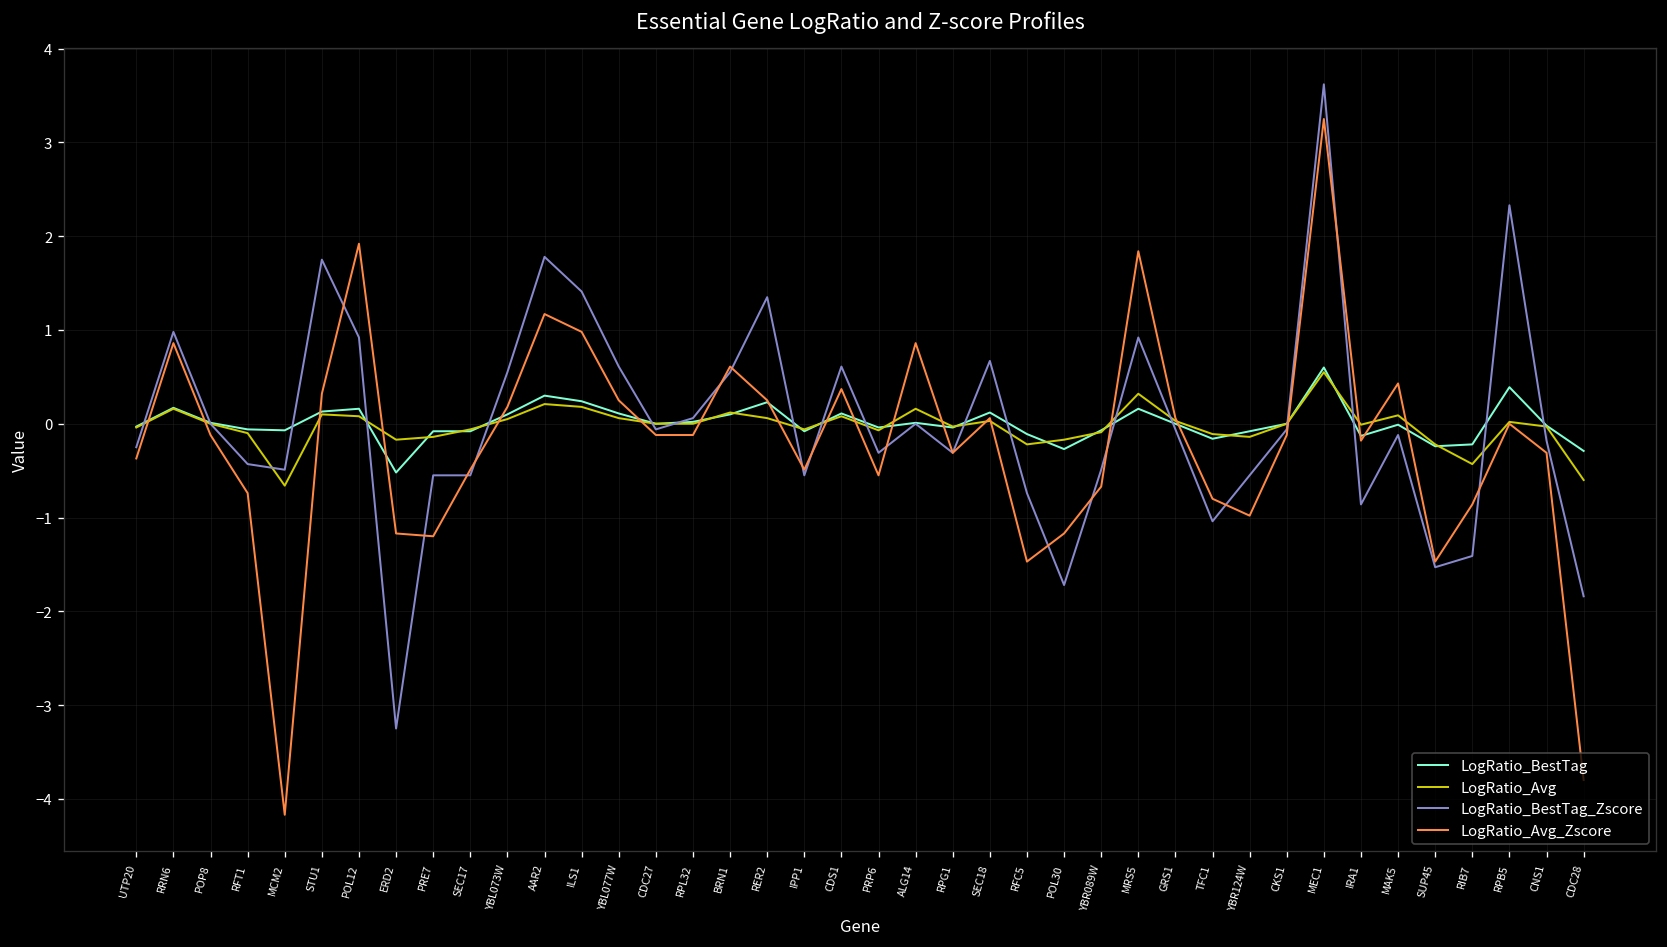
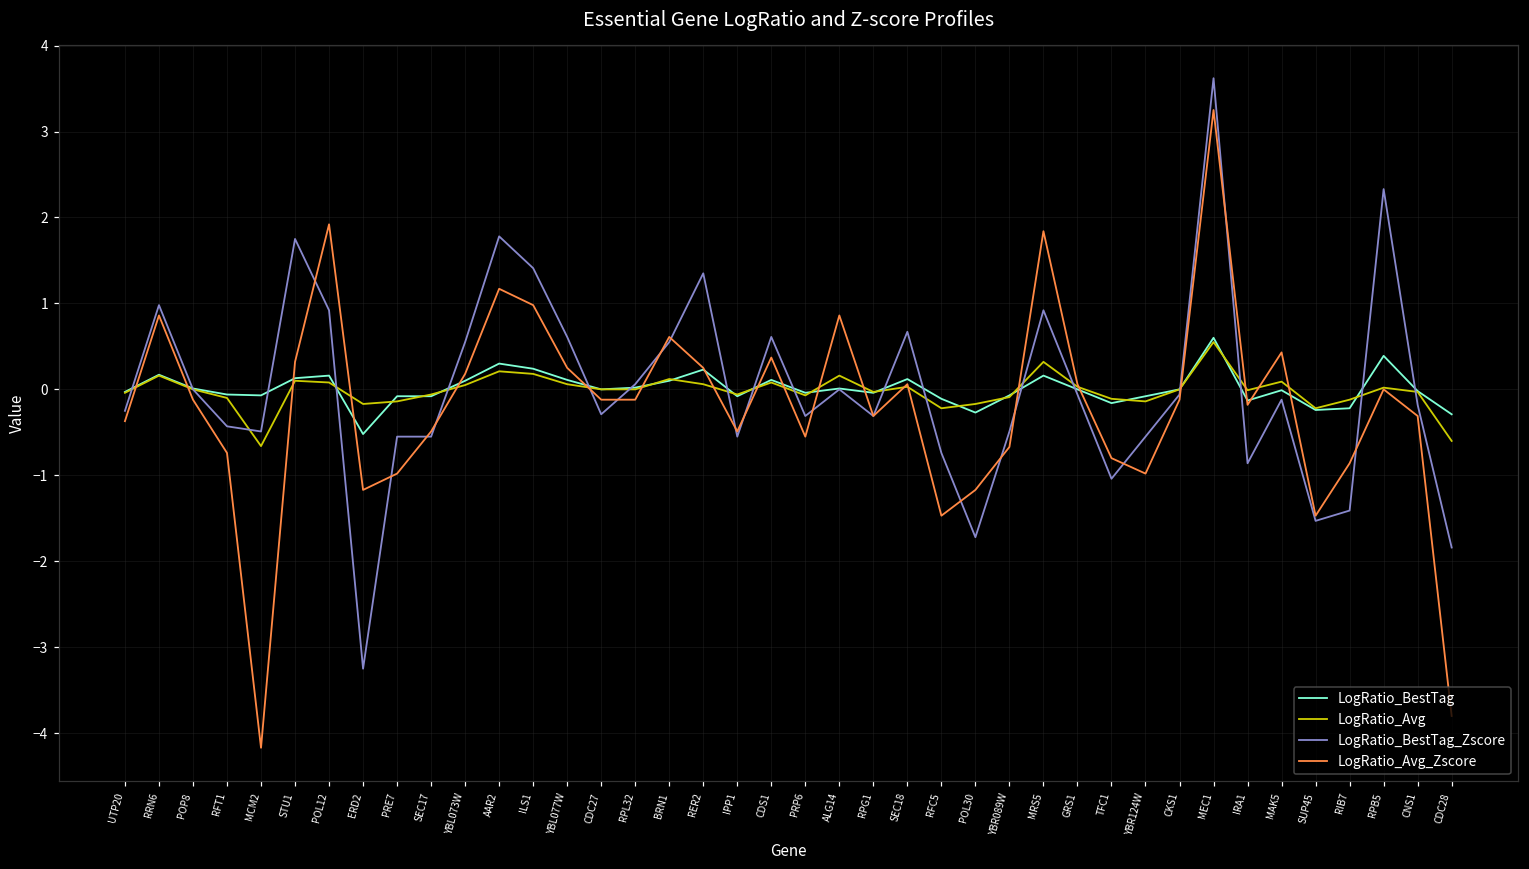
  {
    "LogRatio_BestTag": {
      "RFT1": -0.1,
      "MCM2": -0.1,
      "POL12": 0.2,
      "ERD2": -0.5,
      "PRE7": -0.1,
      "YBL073W": 0.1,
      "AAR2": 0.3,
      "ILS1": 0.2,
      "YBL077W": 0.1,
      "SEC18": 0.1,
      "RFC5": -0.1,
      "POL30": -0.3,
      "MRS5": 0.2,
      "TFC1": -0.2,
      "YBR124W": -0.1,
      "MEC1": 0.6,
      "IRA1": -0.1,
      "MAK5": 0.0,
      "RIB7": -0.2,
      "RPB5": 0.4,
      "CDC28": -0.3
    },
    "LogRatio_Avg": {
      "RFT1": -0.1,
      "MCM2": -0.7,
      "POL12": 0.1,
      "ERD2": -0.2,
      "PRE7": -0.1,
      "YBL073W": 0.1,
      "AAR2": 0.2,
      "ILS1": 0.2,
      "YBL077W": 0.1,
      "RER2": 0.1,
      "ALG14": 0.2,
      "RFC5": -0.2,
      "POL30": -0.2,
      "MRS5": 0.3,
      "TFC1": -0.1,
      "YBR124W": -0.1,
      "MEC1": 0.6,
      "IRA1": 0.0,
      "MAK5": 0.1,
-     "RIB7": -0.4,
+     "RIB7": -0.1,
      "CDC28": -0.6
    },
    "LogRatio_BestTag_Zscore": {
      "UTP20": -0.3,
      "RRN6": 1.0,
      "RFT1": -0.4,
      "MCM2": -0.5,
      "STU1": 1.8,
      "POL12": 0.9,
      "ERD2": -3.3,
      "PRE7": -0.6,
      "SEC17": -0.6,
      "YBL073W": 0.6,
      "AAR2": 1.8,
      "ILS1": 1.4,
      "YBL077W": 0.6,
-     "CDC27": -0.1,
+     "CDC27": -0.3,
      "RPL32": 0.1,
      "BRN1": 0.6,
      "RER2": 1.4,
      "IPP1": -0.6,
      "CDS1": 0.6,
      "PRP6": -0.3,
      "SEC18": 0.7,
      "RFC5": -0.7,
      "POL30": -1.7,
      "YBR089W": -0.5,
      "MRS5": 0.9,
      "GRS1": -0.1,
      "TFC1": -1.0,
      "YBR124W": -0.6,
      "CKS1": -0.1,
      "MEC1": 3.6,
      "IRA1": -0.9,
      "MAK5": -0.1,
      "SUP45": -1.5,
      "RIB7": -1.4,
      "RPB5": 2.3,
      "CNS1": -0.2,
      "CDC28": -1.8
    },
    "LogRatio_Avg_Zscore": {
      "UTP20": -0.4,
      "RRN6": 0.9,
      "POP8": -0.1,
      "RFT1": -0.7,
      "MCM2": -4.2,
      "STU1": 0.3,
      "POL12": 1.9,
      "ERD2": -1.2,
-     "PRE7": -1.2,
+     "PRE7": -1.0,
      "SEC17": -0.5,
      "YBL073W": 0.2,
      "AAR2": 1.2,
      "ILS1": 1.0,
      "YBL077W": 0.3,
      "CDC27": -0.1,
      "RPL32": -0.1,
      "BRN1": 0.6,
      "IPP1": -0.5,
      "CDS1": 0.4,
      "PRP6": -0.6,
      "ALG14": 0.9,
      "RFC5": -1.5,
      "POL30": -1.2,
      "YBR089W": -0.7,
      "MRS5": 1.8,
      "TFC1": -0.8,
      "YBR124W": -1.0,
      "CKS1": -0.1,
      "MEC1": 3.3,
      "IRA1": -0.2,
      "MAK5": 0.4,
      "SUP45": -1.5,
      "RIB7": -0.9,
      "CNS1": -0.3
    }
  }
